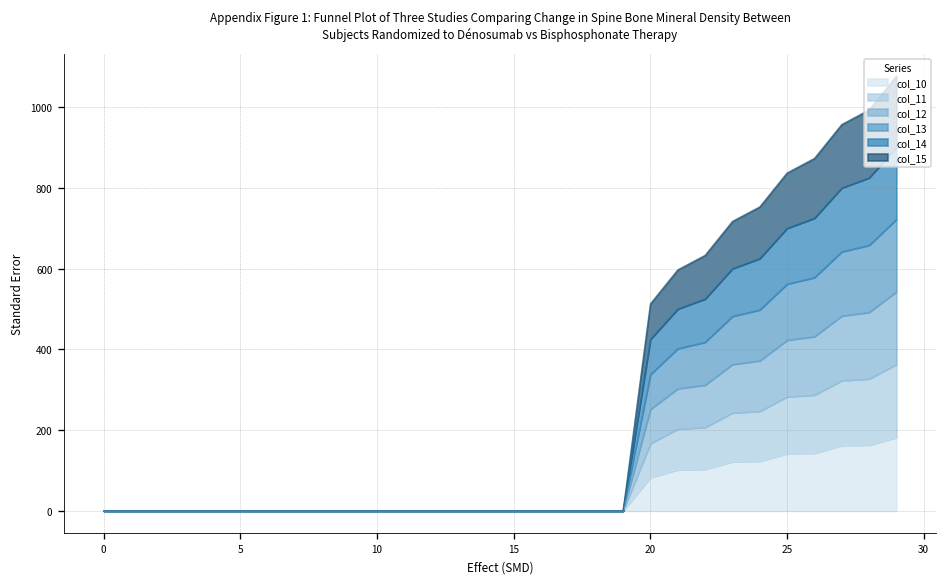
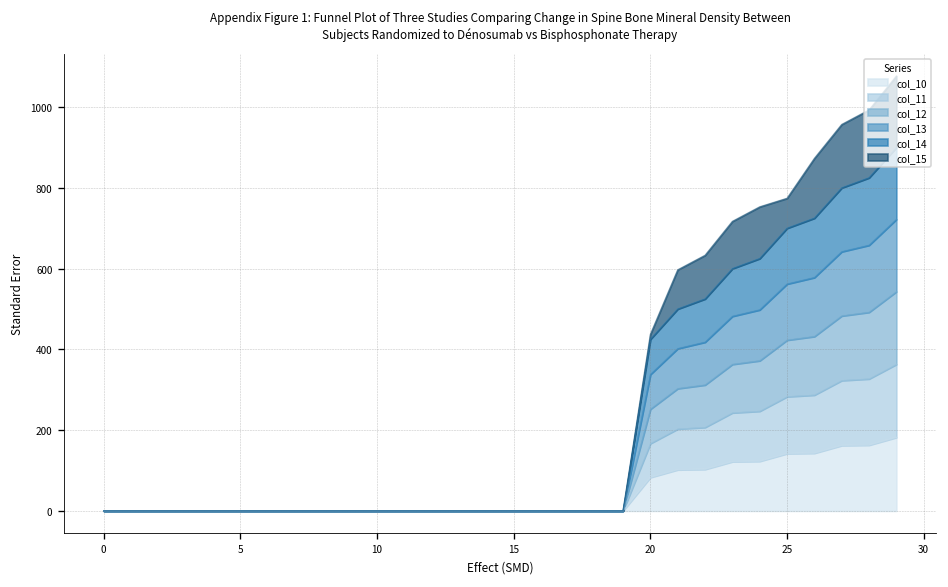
  {
    "col_15": {
-     "20": 90,
-     "25": 140
+     "20": 10,
+     "25": 70
    }
  }
